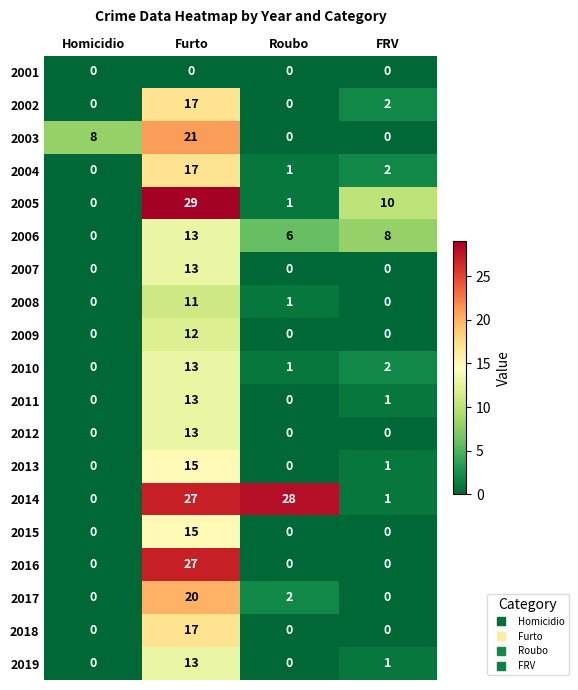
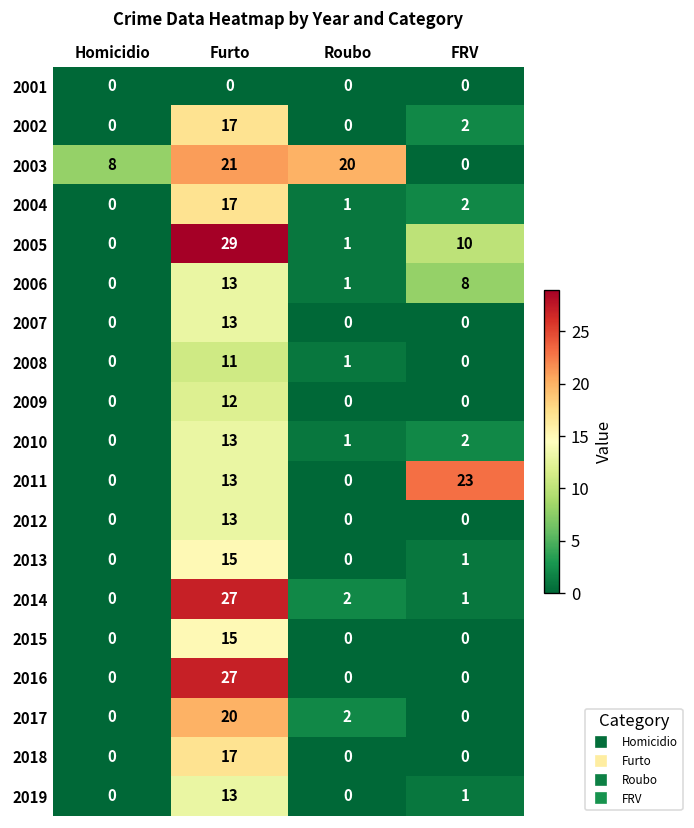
  {
    "2001": {
      "Homicidio": 0,
      "Furto": 0,
      "Roubo": 0,
      "FRV": 0
    },
    "2002": {
      "Homicidio": 0,
      "Furto": 17,
      "Roubo": 0,
      "FRV": 2
    },
    "2003": {
      "Homicidio": 8,
      "Furto": 21,
-     "Roubo": 0,
+     "Roubo": 20,
      "FRV": 0
    },
    "2004": {
      "Homicidio": 0,
      "Furto": 17,
      "Roubo": 1,
      "FRV": 2
    },
    "2005": {
      "Homicidio": 0,
      "Furto": 29,
      "Roubo": 1,
      "FRV": 10
    },
    "2006": {
      "Homicidio": 0,
      "Furto": 13,
-     "Roubo": 6,
+     "Roubo": 1,
      "FRV": 8
    },
    "2007": {
      "Homicidio": 0,
      "Furto": 13,
      "Roubo": 0,
      "FRV": 0
    },
    "2008": {
      "Homicidio": 0,
      "Furto": 11,
      "Roubo": 1,
      "FRV": 0
    },
    "2009": {
      "Homicidio": 0,
      "Furto": 12,
      "Roubo": 0,
      "FRV": 0
    },
    "2010": {
      "Homicidio": 0,
      "Furto": 13,
      "Roubo": 1,
      "FRV": 2
    },
    "2011": {
      "Homicidio": 0,
      "Furto": 13,
      "Roubo": 0,
-     "FRV": 1
+     "FRV": 23
    },
    "2012": {
      "Homicidio": 0,
      "Furto": 13,
      "Roubo": 0,
      "FRV": 0
    },
    "2013": {
      "Homicidio": 0,
      "Furto": 15,
      "Roubo": 0,
      "FRV": 1
    },
    "2014": {
      "Homicidio": 0,
      "Furto": 27,
-     "Roubo": 28,
+     "Roubo": 2,
      "FRV": 1
    },
    "2015": {
      "Homicidio": 0,
      "Furto": 15,
      "Roubo": 0,
      "FRV": 0
    },
    "2016": {
      "Homicidio": 0,
      "Furto": 27,
      "Roubo": 0,
      "FRV": 0
    },
    "2017": {
      "Homicidio": 0,
      "Furto": 20,
      "Roubo": 2,
      "FRV": 0
    },
    "2018": {
      "Homicidio": 0,
      "Furto": 17,
      "Roubo": 0,
      "FRV": 0
    },
    "2019": {
      "Homicidio": 0,
      "Furto": 13,
      "Roubo": 0,
      "FRV": 1
    }
  }
